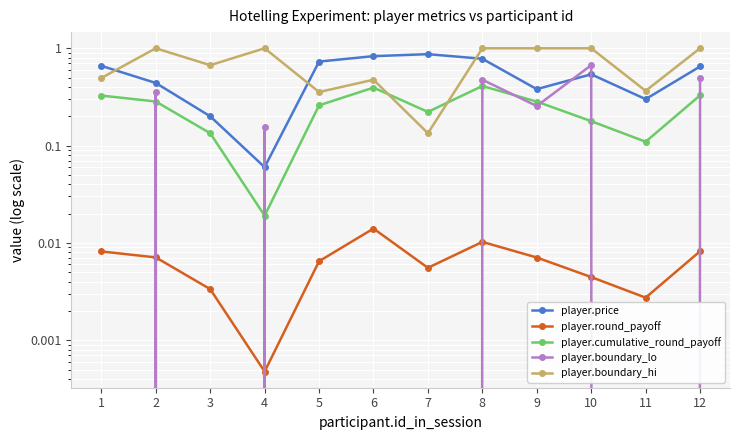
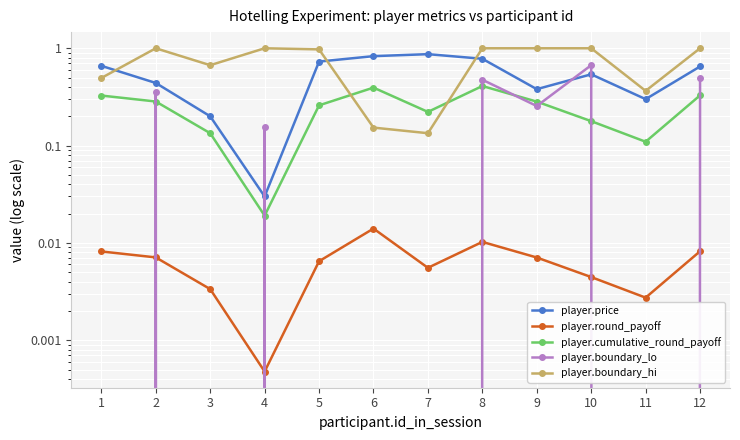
  {
    "player.price": {
      "1": 0.7,
      "2": 0.4,
      "3": 0.20,
-     "4": 0.06,
+     "4": 0.03,
      "5": 0.7,
      "6": 0.8,
      "7": 0.9,
      "8": 0.8,
      "9": 0.38,
      "10": 0.5,
      "11": 0.30,
      "12": 0.7
    },
    "player.round_payoff": {
      "1": 0.008,
      "2": 0.007,
      "3": 0.0034,
      "4": 0.0005,
      "5": 0.006,
      "6": 0.014,
      "7": 0.006,
      "8": 0.01,
      "9": 0.007,
      "10": 0.004,
      "11": 0.0027,
      "12": 0.008
    },
    "player.cumulative_round_payoff": {
      "1": 0.33,
      "2": 0.28,
      "3": 0.13,
      "4": 0.02,
      "5": 0.26,
      "6": 0.39,
      "7": 0.22,
      "8": 0.41,
      "9": 0.28,
      "10": 0.18,
      "11": 0.11,
      "12": 0.33
    },
    "player.boundary_lo": {
      "2": 0.36,
      "4": 0.16,
      "8": 0.5,
      "9": 0.26,
      "10": 0.7,
      "12": 0.5
    },
    "player.boundary_hi": {
      "1": 0.5,
      "2": 1.0,
      "3": 0.7,
      "4": 1.0,
-     "5": 0.36,
-     "6": 0.5,
+     "5": 1.0,
+     "6": 0.15,
      "7": 0.13,
      "8": 1.0,
      "9": 1.0,
      "10": 1.0,
      "11": 0.37,
      "12": 1.0
    }
  }
